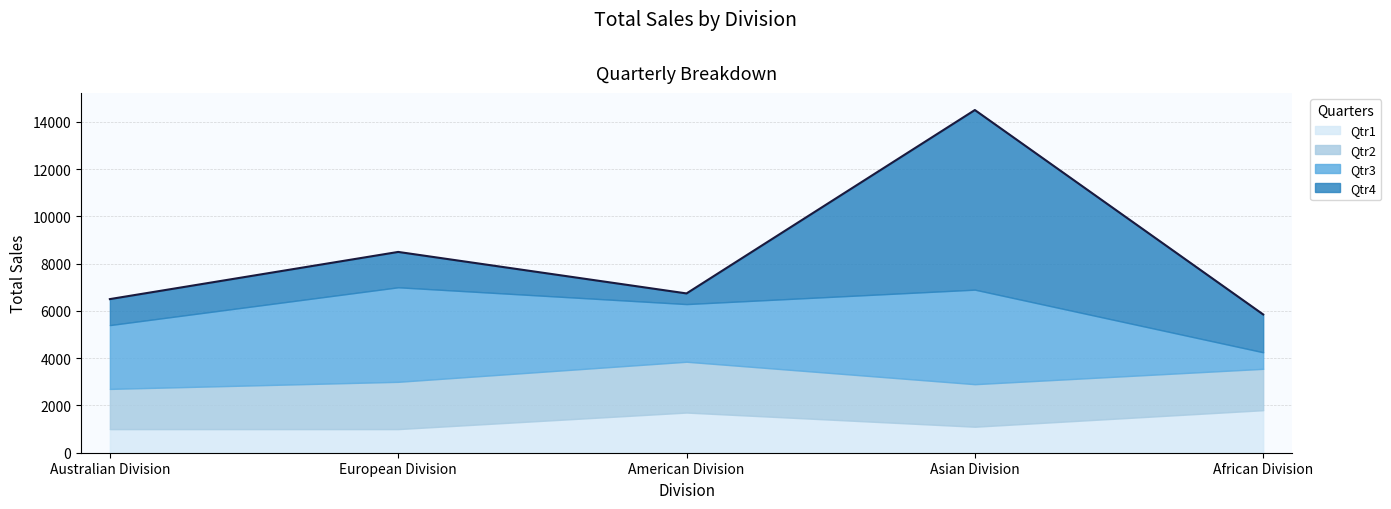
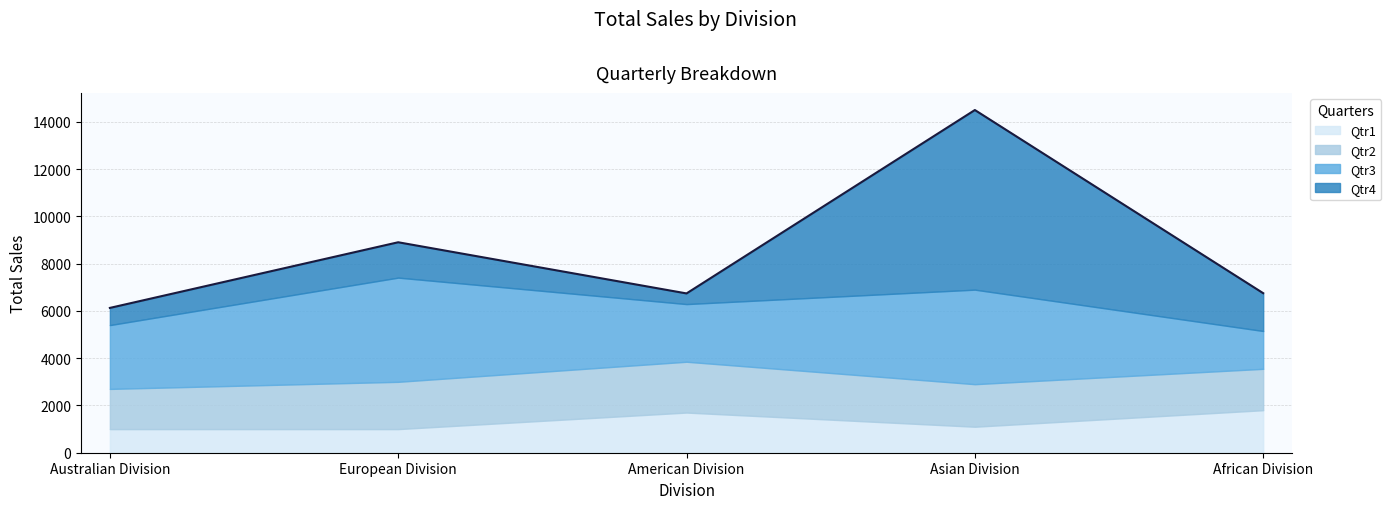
  {
    "Qtr3": {
      "Australian Division": 2700,
-     "European Division": 4000,
+     "European Division": 4400,
      "American Division": 2400,
      "Asian Division": 4000,
-     "African Division": 700
+     "African Division": 1600
    },
    "Qtr4": {
-     "Australian Division": 1100,
+     "Australian Division": 700,
      "European Division": 1500,
      "American Division": 500,
      "Asian Division": 7600,
      "African Division": 1600
    }
  }
